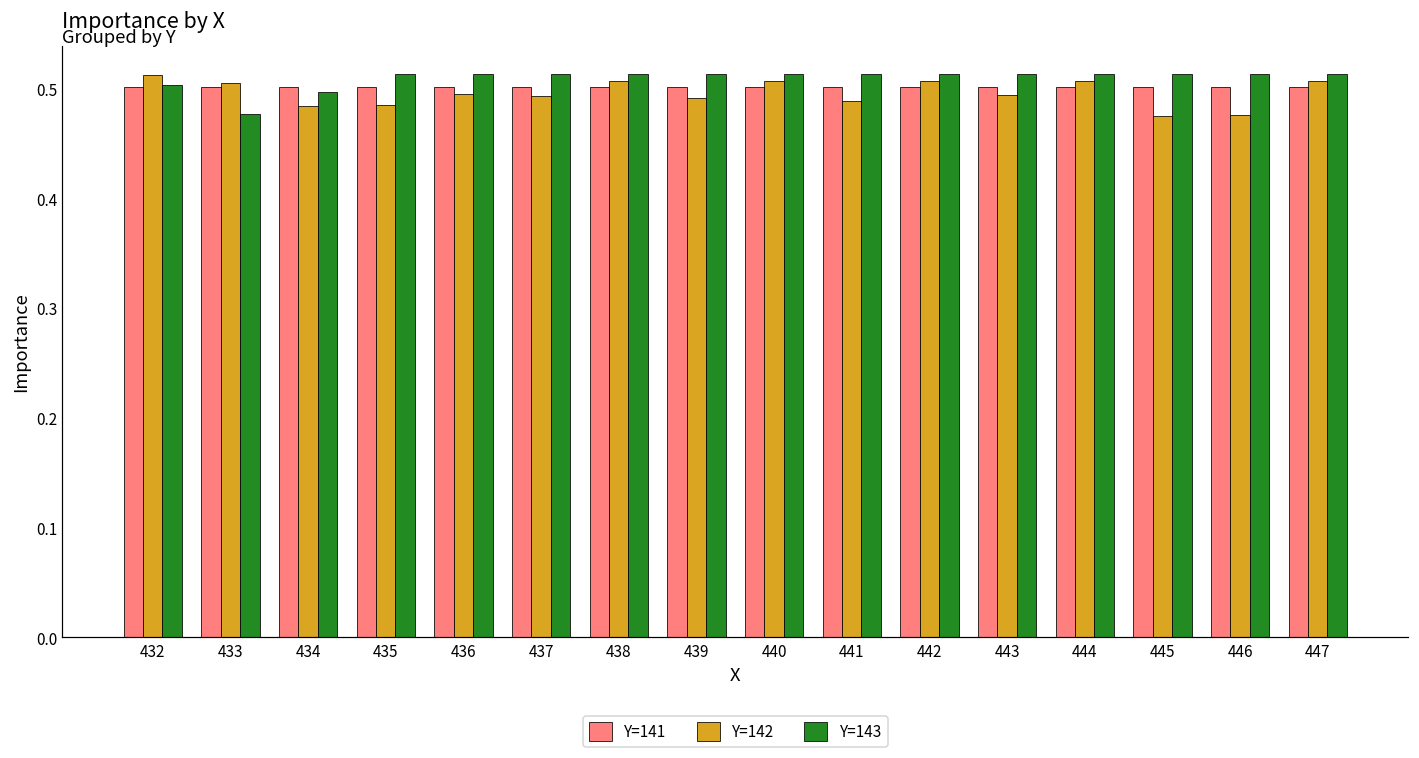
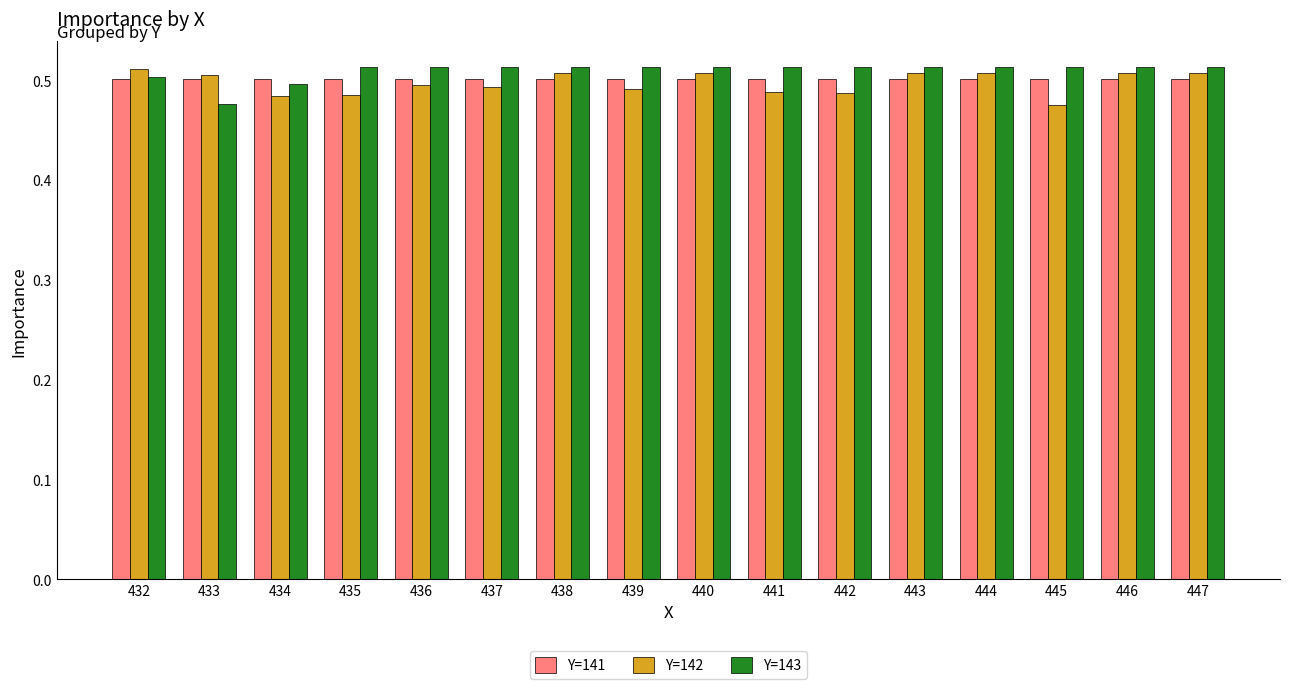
  {
    "Y=141": {
      "432": 0.50,
      "433": 0.50,
      "434": 0.50,
      "435": 0.50,
      "436": 0.50,
      "437": 0.50,
      "438": 0.50,
      "439": 0.50,
      "440": 0.50,
      "441": 0.50,
      "442": 0.50,
      "443": 0.50,
      "444": 0.50,
      "445": 0.50,
      "446": 0.50,
      "447": 0.50
    },
    "Y=142": {
      "432": 0.51,
      "433": 0.51,
      "434": 0.48,
      "435": 0.49,
      "436": 0.49,
      "437": 0.49,
      "438": 0.51,
      "439": 0.49,
      "440": 0.51,
      "441": 0.49,
-     "442": 0.51,
-     "443": 0.49,
+     "442": 0.49,
+     "443": 0.51,
      "444": 0.51,
      "445": 0.47,
-     "446": 0.48,
+     "446": 0.51,
      "447": 0.51
    },
    "Y=143": {
      "432": 0.50,
      "433": 0.48,
      "434": 0.50,
      "435": 0.51,
      "436": 0.51,
      "437": 0.51,
      "438": 0.51,
      "439": 0.51,
      "440": 0.51,
      "441": 0.51,
      "442": 0.51,
      "443": 0.51,
      "444": 0.51,
      "445": 0.51,
      "446": 0.51,
      "447": 0.51
    }
  }
